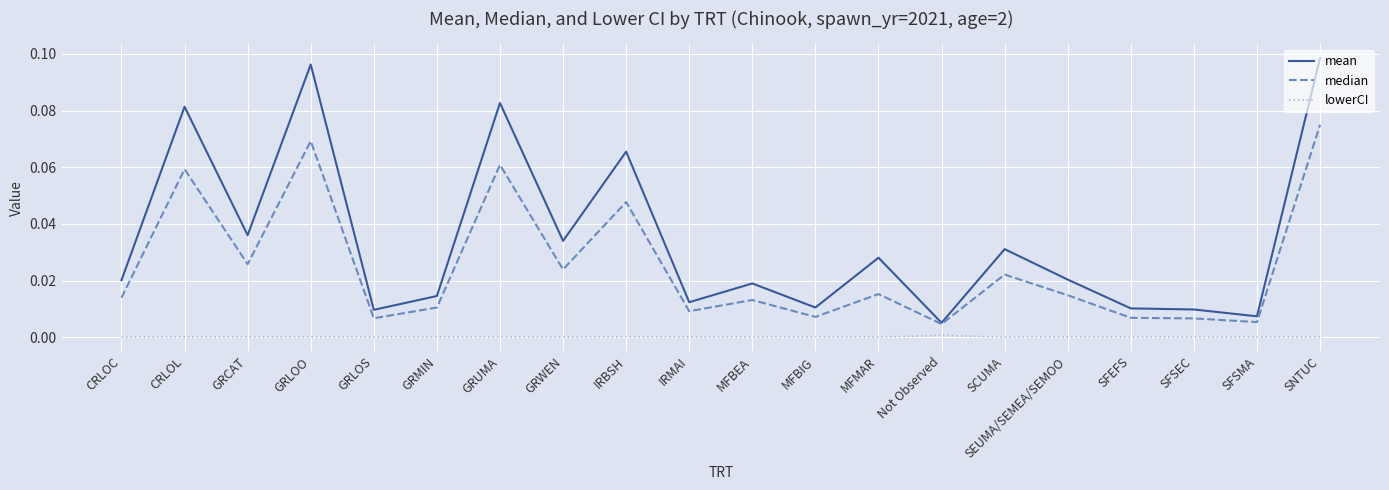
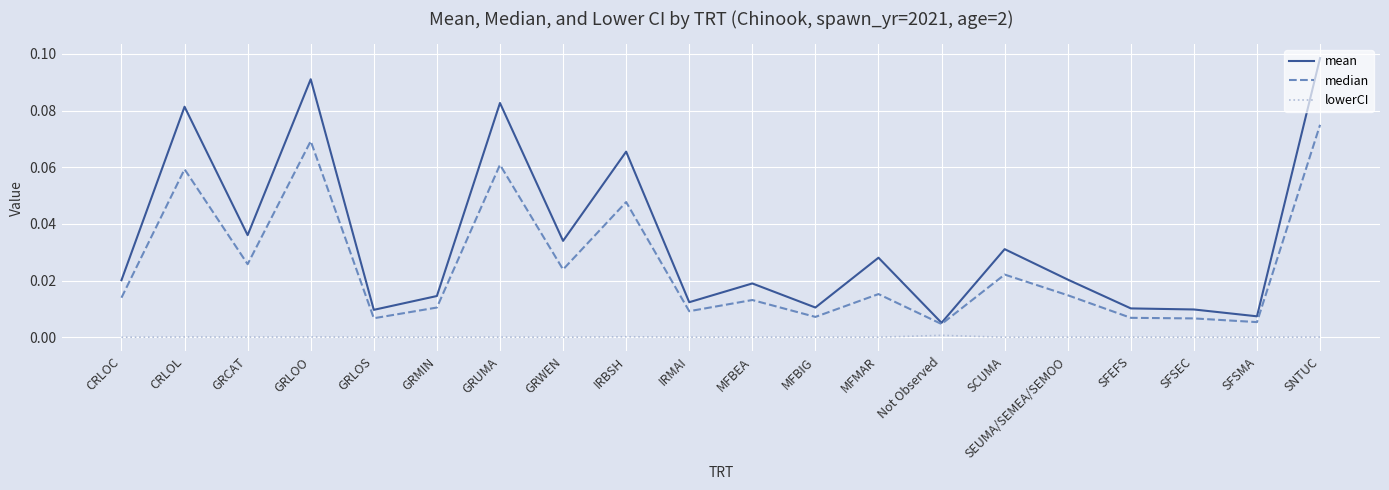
  {
    "mean": {
      "CRLOC": 0.020,
      "CRLOL": 0.081,
      "GRCAT": 0.036,
-     "GRLOO": 0.096,
+     "GRLOO": 0.091,
      "GRLOS": 0.010,
      "GRMIN": 0.015,
      "GRUMA": 0.083,
      "GRWEN": 0.034,
      "IRBSH": 0.066,
      "IRMAI": 0.012,
      "MFBEA": 0.019,
      "MFBIG": 0.010,
      "MFMAR": 0.028,
      "SCUMA": 0.031,
      "SEUMA/SEMEA/SEMOO": 0.020,
      "SFEFS": 0.010,
      "SFSEC": 0.010,
      "SFSMA": 0.007
    },
    "median": {
      "CRLOC": 0.014,
      "CRLOL": 0.059,
      "GRCAT": 0.026,
      "GRLOO": 0.069,
      "GRLOS": 0.007,
      "GRMIN": 0.010,
      "GRUMA": 0.061,
      "GRWEN": 0.024,
      "IRBSH": 0.048,
      "IRMAI": 0.009,
      "MFBEA": 0.013,
      "MFBIG": 0.007,
      "MFMAR": 0.015,
      "SCUMA": 0.022,
      "SEUMA/SEMEA/SEMOO": 0.015,
      "SFEFS": 0.007,
      "SFSEC": 0.007,
      "SFSMA": 0.005,
      "SNTUC": 0.075
    },
    "lowerCI": {
      "CRLOC": 0.000,
      "CRLOL": 0.000,
      "GRCAT": 0.000,
      "GRLOO": 0.000,
      "GRLOS": 0.000,
      "GRMIN": 0.000,
      "GRUMA": 0.000,
      "GRWEN": 0.000,
      "IRBSH": 0.000,
      "IRMAI": 0.000,
      "MFBEA": 0.000,
      "MFBIG": 0.000,
      "MFMAR": 0.000,
      "Not Observed": 0.001,
      "SCUMA": 0.000,
      "SEUMA/SEMEA/SEMOO": 0.000,
      "SFEFS": 0.000,
      "SFSEC": 0.000,
      "SFSMA": 0.000,
      "SNTUC": 0.000
    }
  }
